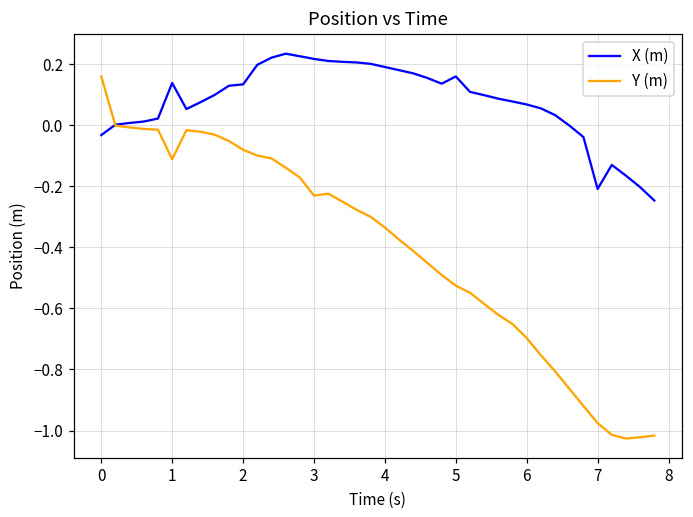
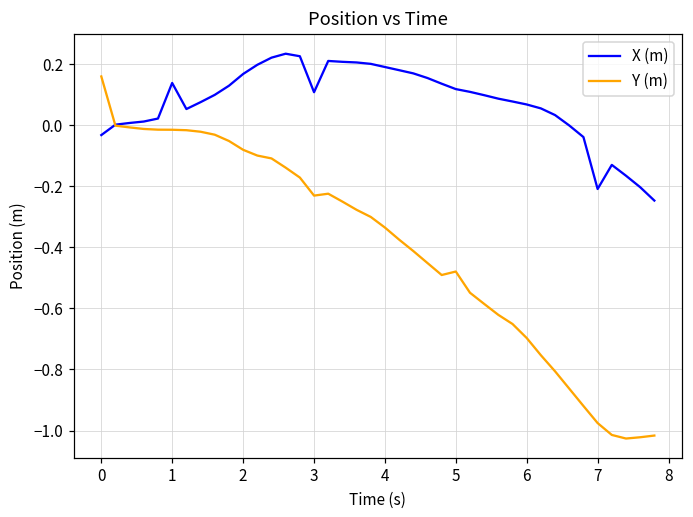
  {
    "X (m)": {
      "0": -0.03,
      "1": 0.14,
-     "2": 0.13,
-     "3": 0.22,
+     "2": 0.17,
+     "3": 0.11,
      "4": 0.19,
-     "5": 0.16,
+     "5": 0.12,
      "6": 0.07,
      "7": -0.21
    },
    "Y (m)": {
      "0": 0.16,
-     "1": -0.11,
+     "1": -0.01,
      "2": -0.08,
      "3": -0.23,
      "4": -0.34,
-     "5": -0.53,
+     "5": -0.48,
      "6": -0.70,
      "7": -0.98
    }
  }
